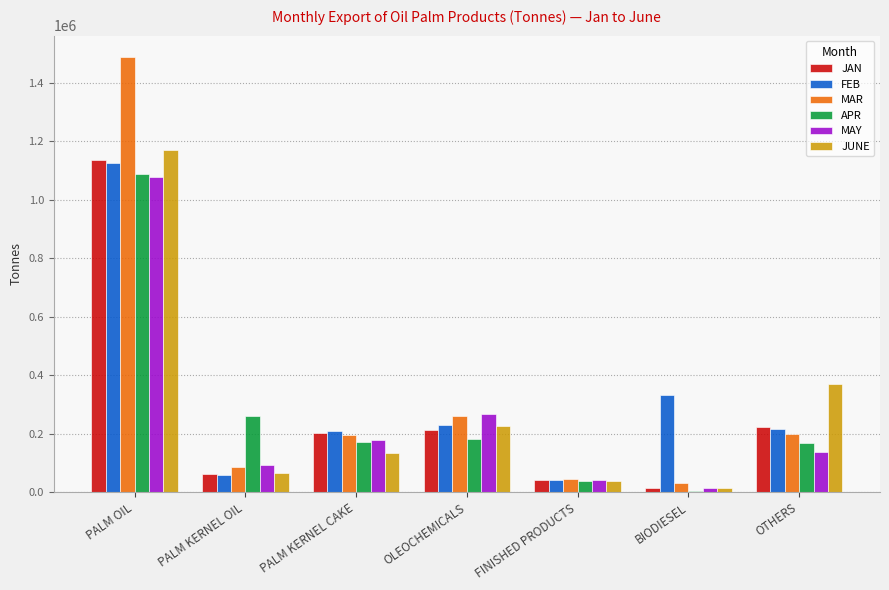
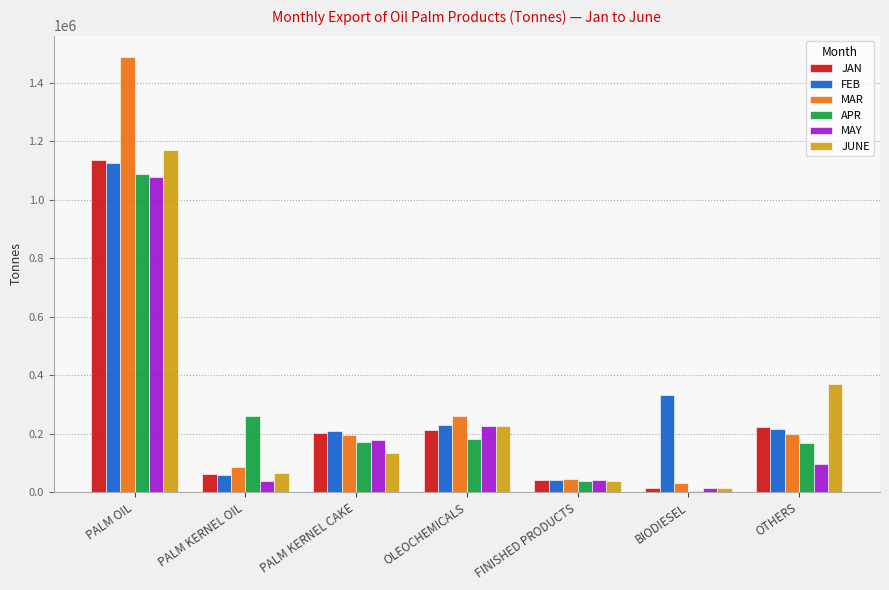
  {
    "JAN": {
      "PALM OIL": 1140000,
      "PALM KERNEL OIL": 60000,
      "PALM KERNEL CAKE": 200000,
      "OLEOCHEMICALS": 210000,
      "FINISHED PRODUCTS": 40000,
      "BIODIESEL": 10000,
      "OTHERS": 220000
    },
    "FEB": {
      "PALM OIL": 1130000,
      "PALM KERNEL OIL": 60000,
      "PALM KERNEL CAKE": 210000,
      "OLEOCHEMICALS": 230000,
      "FINISHED PRODUCTS": 40000,
      "BIODIESEL": 330000,
      "OTHERS": 220000
    },
    "MAR": {
      "PALM OIL": 1490000,
      "PALM KERNEL OIL": 80000,
      "PALM KERNEL CAKE": 190000,
      "OLEOCHEMICALS": 260000,
      "FINISHED PRODUCTS": 50000,
      "BIODIESEL": 30000,
      "OTHERS": 200000
    },
    "APR": {
      "PALM OIL": 1090000,
      "PALM KERNEL OIL": 260000,
      "PALM KERNEL CAKE": 170000,
      "OLEOCHEMICALS": 180000,
      "FINISHED PRODUCTS": 40000,
      "OTHERS": 170000
    },
    "MAY": {
      "PALM OIL": 1080000,
-     "PALM KERNEL OIL": 90000,
+     "PALM KERNEL OIL": 40000,
      "PALM KERNEL CAKE": 180000,
-     "OLEOCHEMICALS": 270000,
+     "OLEOCHEMICALS": 230000,
      "FINISHED PRODUCTS": 40000,
      "BIODIESEL": 10000,
-     "OTHERS": 140000
+     "OTHERS": 100000
    },
    "JUNE": {
      "PALM OIL": 1170000,
      "PALM KERNEL OIL": 60000,
      "PALM KERNEL CAKE": 130000,
      "OLEOCHEMICALS": 220000,
      "FINISHED PRODUCTS": 40000,
      "BIODIESEL": 10000,
      "OTHERS": 370000
    }
  }
